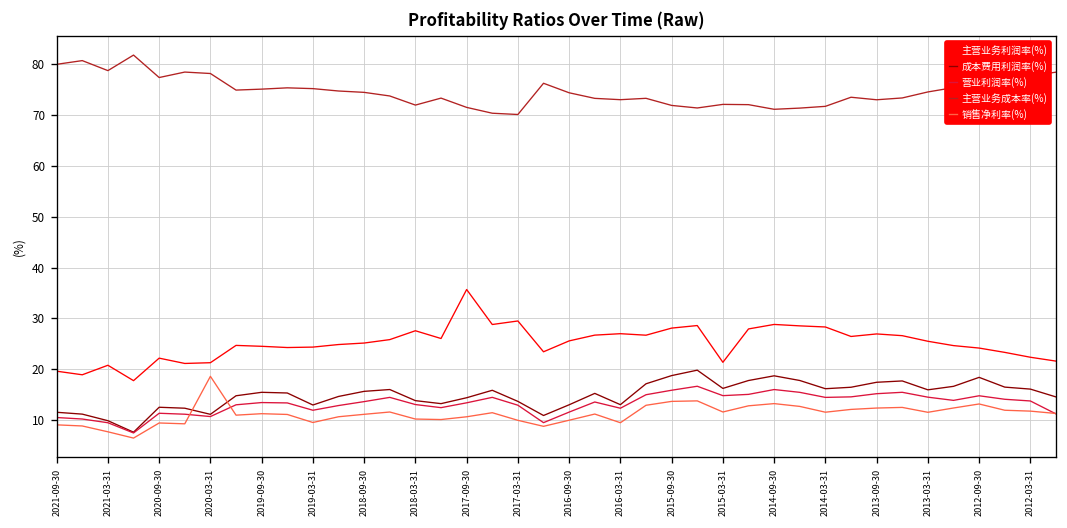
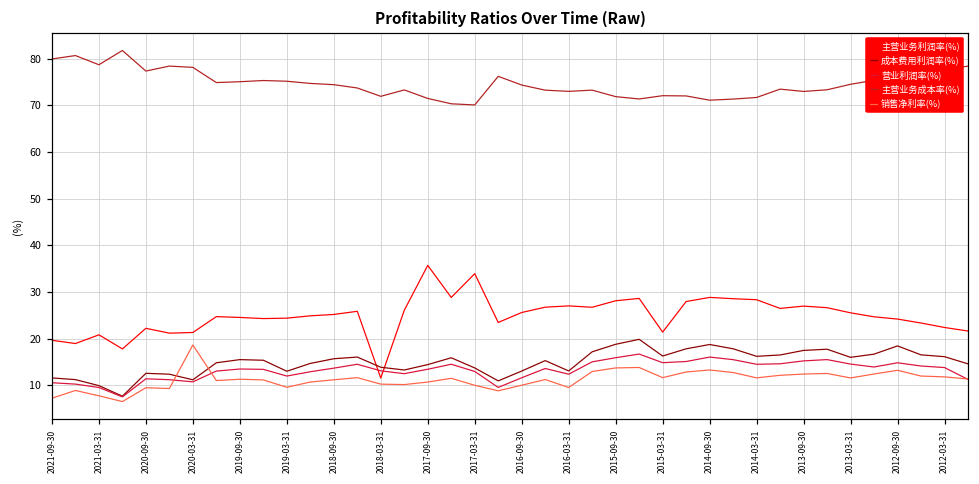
  {
    "主营业务利润率(%)": {
      "2021-09-30": 20,
      "2021-03-31": 21,
      "2020-09-30": 22,
      "2020-03-31": 21,
      "2019-09-30": 25,
      "2019-03-31": 24,
      "2018-09-30": 25,
-     "2018-03-31": 28,
+     "2018-03-31": 12,
      "2017-09-30": 36,
-     "2017-03-31": 30,
+     "2017-03-31": 34,
      "2016-09-30": 26,
      "2016-03-31": 27,
      "2015-09-30": 28,
      "2015-03-31": 21,
      "2014-09-30": 29,
      "2014-03-31": 28,
      "2013-09-30": 27,
      "2013-03-31": 26,
      "2012-09-30": 24,
      "2012-03-31": 22
    },
    "成本费用利润率(%)": {
      "2021-09-30": 12,
      "2020-09-30": 13,
      "2019-09-30": 15,
      "2019-03-31": 13,
      "2018-09-30": 16,
      "2018-03-31": 14,
      "2017-09-30": 14,
      "2017-03-31": 14,
      "2016-09-30": 13,
      "2016-03-31": 13,
      "2015-09-30": 19,
      "2015-03-31": 16,
      "2014-09-30": 19,
      "2014-03-31": 16,
      "2013-09-30": 17,
      "2013-03-31": 16,
      "2012-09-30": 18,
      "2012-03-31": 16
    },
    "销售净利率(%)": {
-     "2021-09-30": 9,
+     "2021-09-30": 7,
      "2021-03-31": 8,
      "2020-09-30": 9,
      "2020-03-31": 19,
      "2019-09-30": 11,
      "2019-03-31": 10,
      "2018-09-30": 11,
      "2018-03-31": 10,
      "2017-09-30": 11,
      "2017-03-31": 10,
      "2016-09-30": 10,
      "2016-03-31": 10,
      "2015-09-30": 14,
      "2015-03-31": 12,
      "2014-09-30": 13,
      "2014-03-31": 12,
      "2013-09-30": 12,
      "2013-03-31": 12,
      "2012-09-30": 13,
      "2012-03-31": 12
    }
  }
